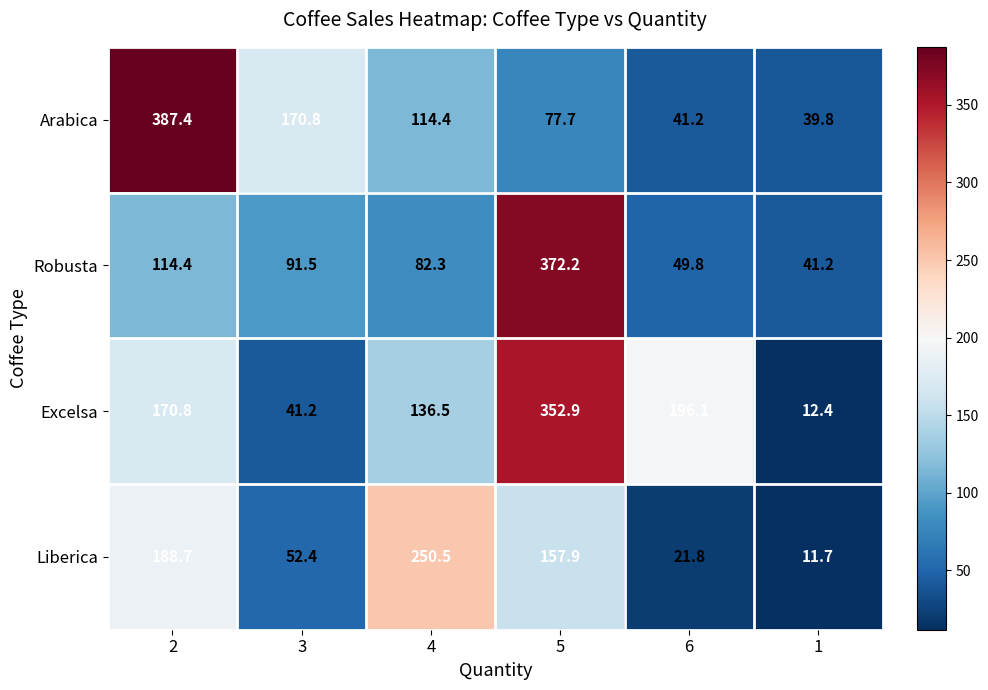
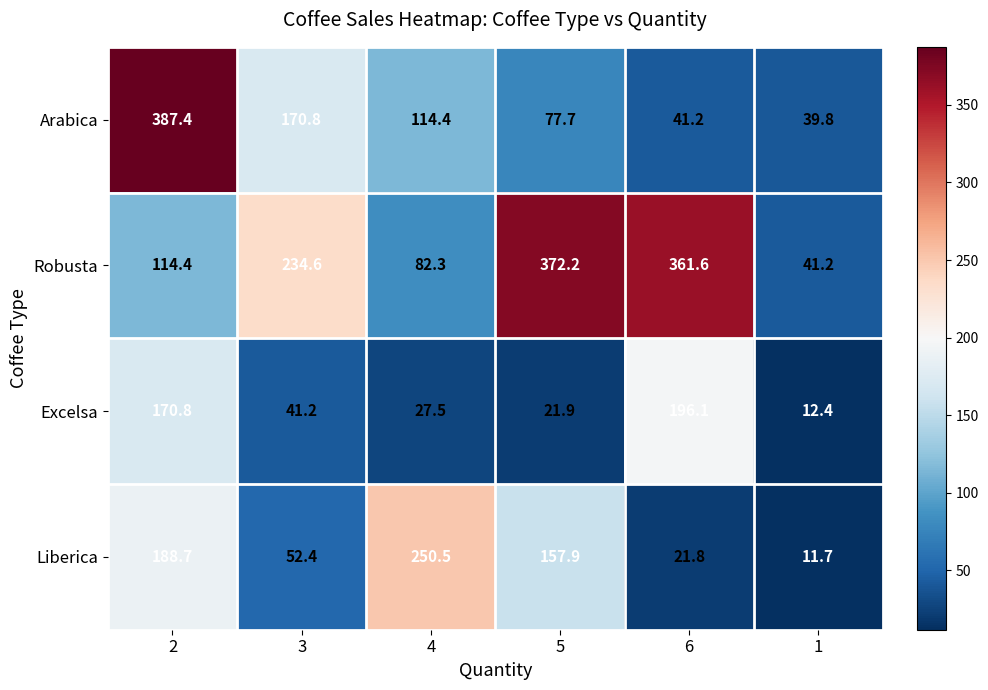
  {
    "Arabica": {
      "2": 387.4,
      "4": 114.4,
      "5": 77.7,
      "6": 41.2,
      "1": 39.8
    },
    "Robusta": {
      "2": 114.4,
-     "3": 91.5,
+     "3": 234.6,
      "4": 82.3,
      "5": 372.2,
-     "6": 49.8,
+     "6": 361.6,
      "1": 41.2
    },
    "Excelsa": {
      "3": 41.2,
-     "4": 136.5,
-     "5": 352.9,
+     "4": 27.5,
+     "5": 21.9,
      "1": 12.4
    },
    "Liberica": {
      "3": 52.4,
      "4": 250.5,
      "5": 157.9,
      "6": 21.8,
      "1": 11.7
    }
  }
